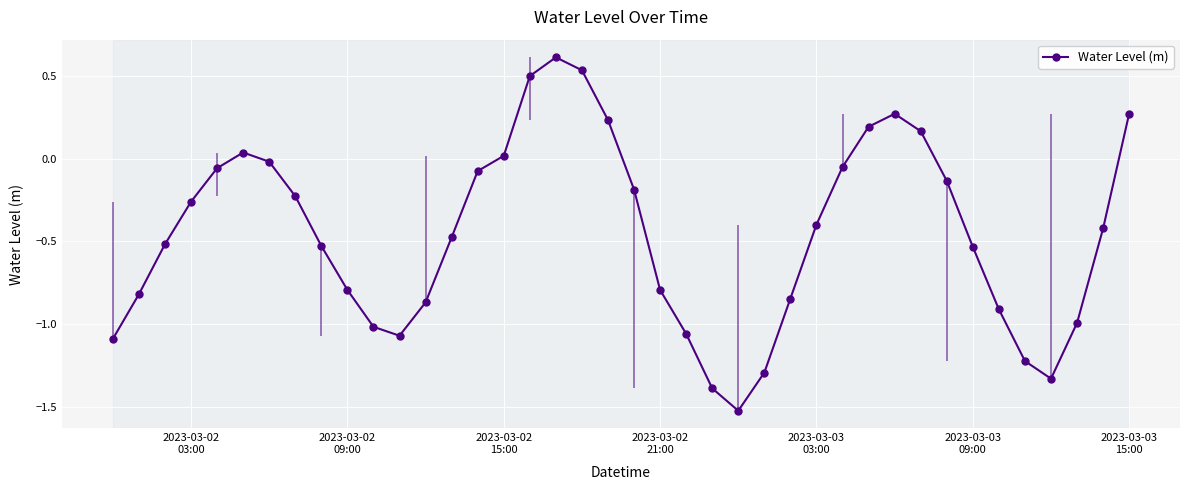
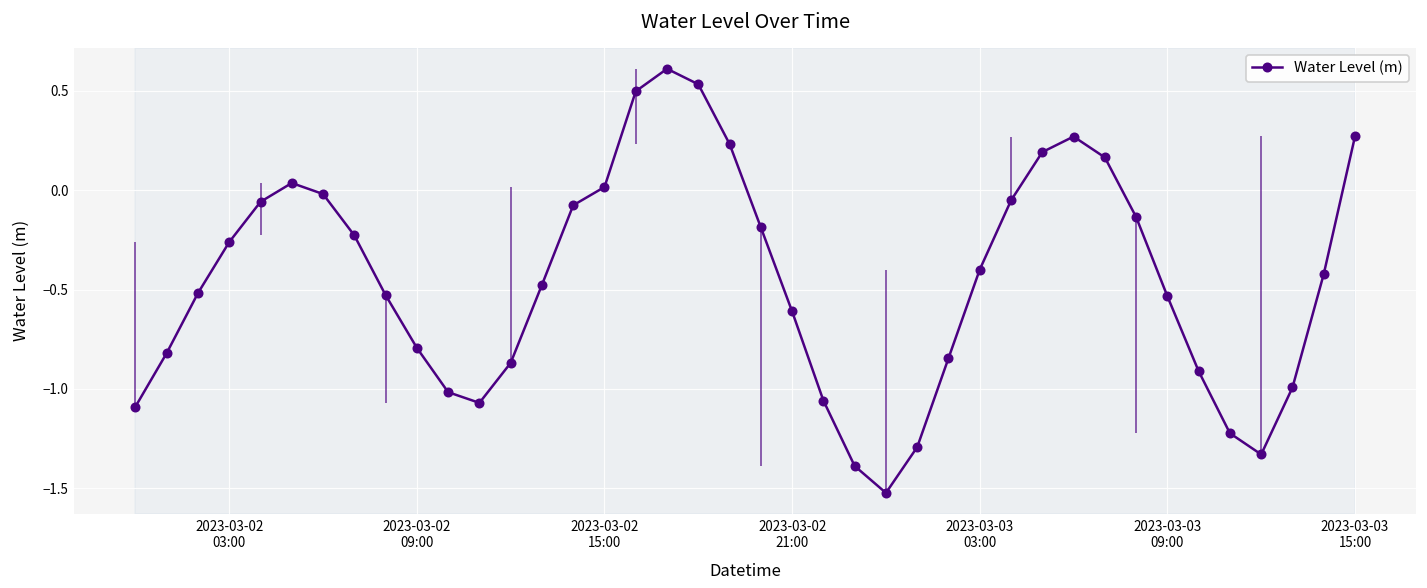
  {
    "2023-03-02 03:00": -0.26,
    "2023-03-02 09:00": -0.79,
    "2023-03-02 15:00": 0.02,
-   "2023-03-02 21:00": -0.79,
+   "2023-03-02 21:00": -0.61,
    "2023-03-03 03:00": -0.40,
    "2023-03-03 09:00": -0.53,
    "2023-03-03 15:00": 0.27
  }
